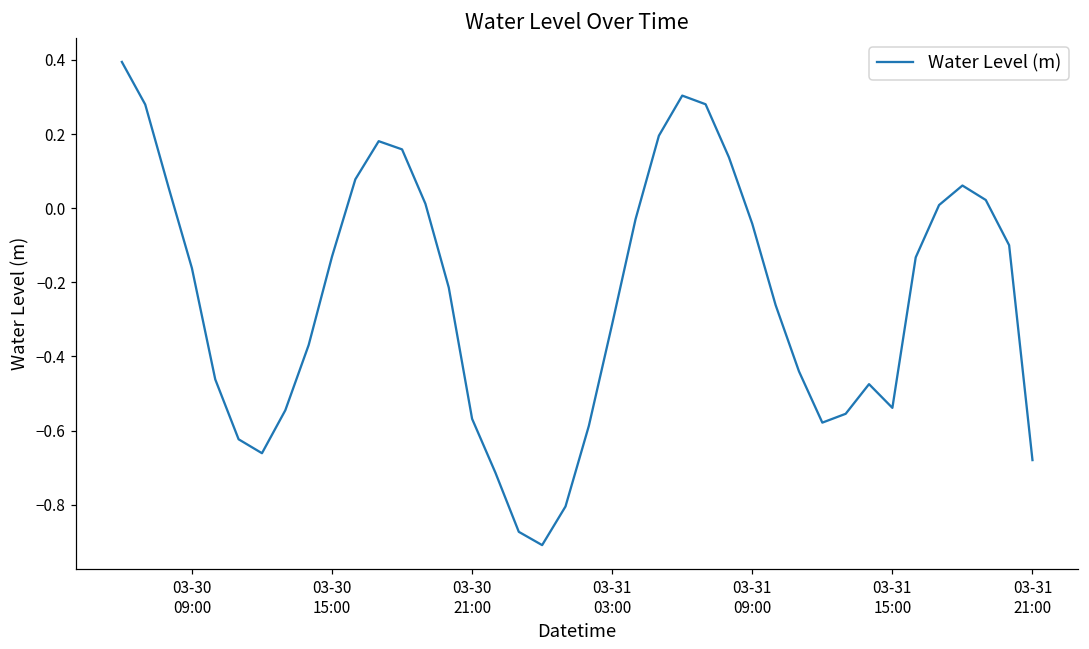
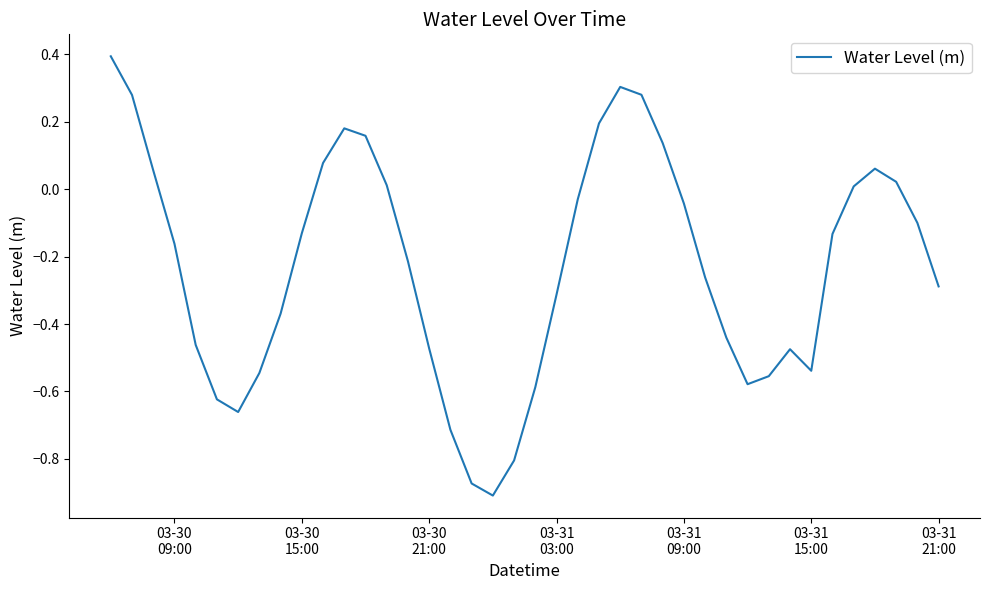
  {
    "03-30 09:00": -0.16,
    "03-30 15:00": -0.13,
-   "03-30 21:00": -0.57,
+   "03-30 21:00": -0.47,
    "03-31 03:00": -0.31,
    "03-31 09:00": -0.04,
    "03-31 15:00": -0.54,
-   "03-31 21:00": -0.68
+   "03-31 21:00": -0.29
  }
